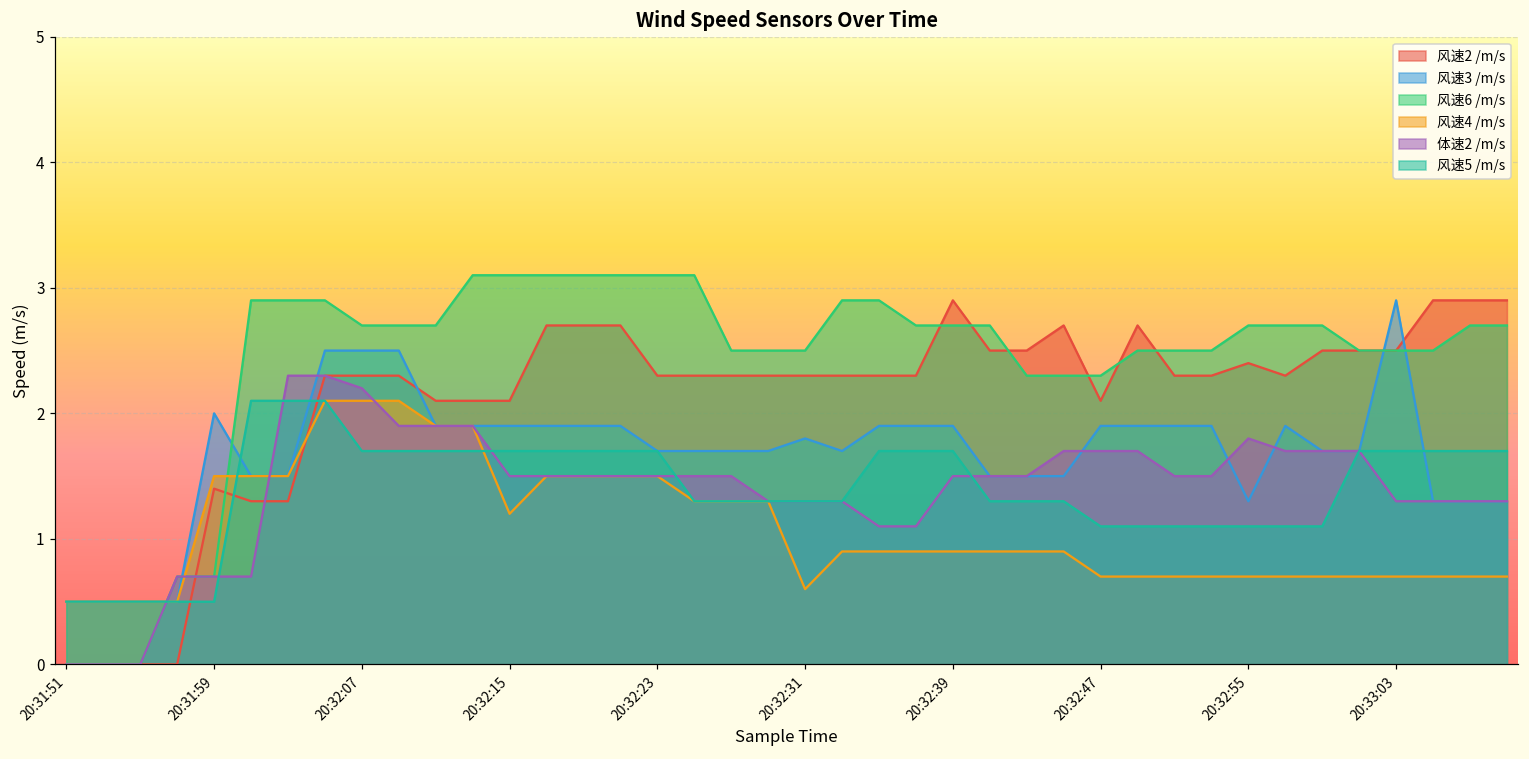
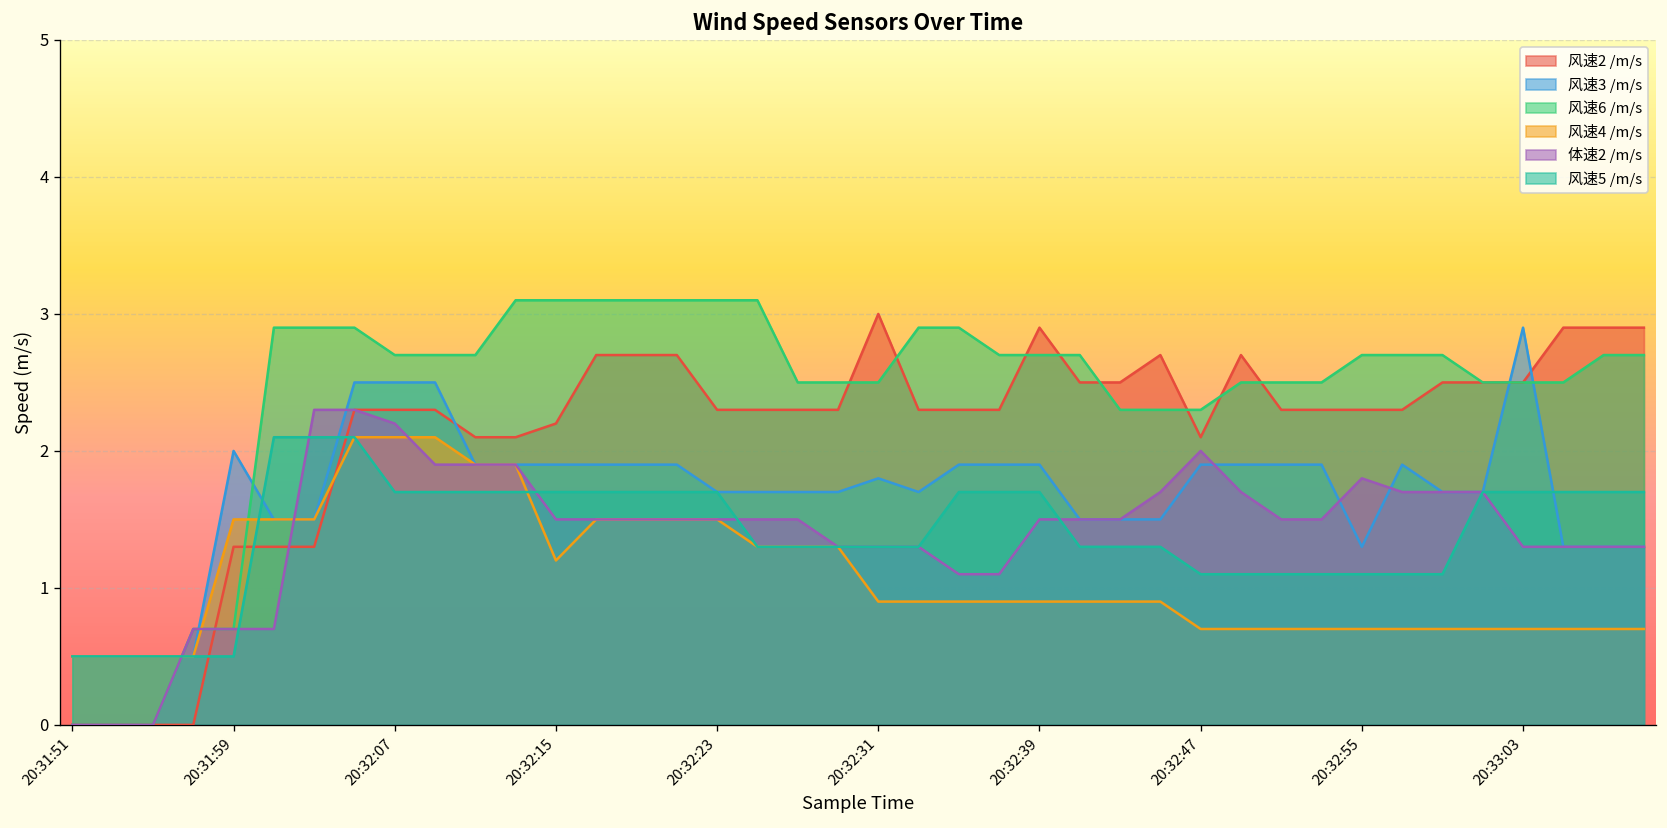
  {
    "风速2 /m/s": {
-     "20:31:59": 1.4,
+     "20:31:59": 1.3,
      "20:32:07": 2.3,
-     "20:32:15": 2.1,
+     "20:32:15": 2.2,
      "20:32:23": 2.3,
-     "20:32:31": 2.3,
+     "20:32:31": 3.0,
      "20:32:39": 2.9,
      "20:32:47": 2.1,
-     "20:32:55": 2.4
+     "20:32:55": 2.3
    },
    "风速3 /m/s": {
      "20:31:59": 2.0,
      "20:32:07": 2.5,
      "20:32:15": 1.9,
      "20:32:31": 1.8,
      "20:32:39": 1.9,
      "20:32:47": 1.9,
      "20:32:55": 1.3,
      "20:33:03": 2.9
    },
    "风速4 /m/s": {
      "20:31:59": 1.5,
      "20:32:07": 2.1,
      "20:32:15": 1.2,
-     "20:32:31": 0.6,
+     "20:32:31": 0.9,
      "20:32:39": 0.9,
      "20:32:47": 0.7,
      "20:32:55": 0.7,
      "20:33:03": 0.7
    },
    "体速2 /m/s": {
      "20:32:07": 2.2,
      "20:32:15": 1.5,
      "20:32:39": 1.5,
-     "20:32:47": 1.7,
+     "20:32:47": 2.0,
      "20:32:55": 1.8,
      "20:33:03": 1.3
    }
  }
